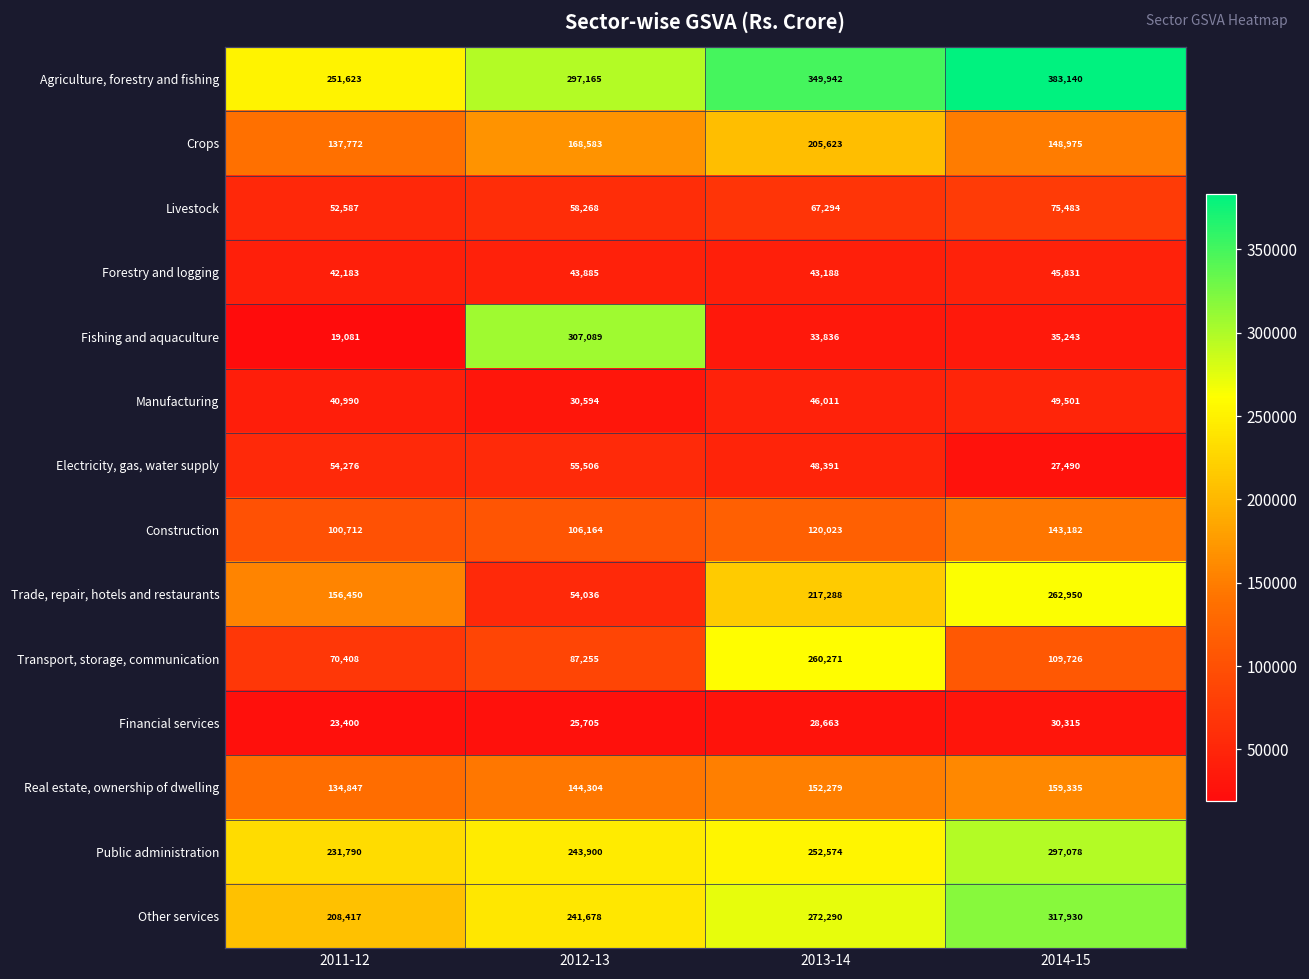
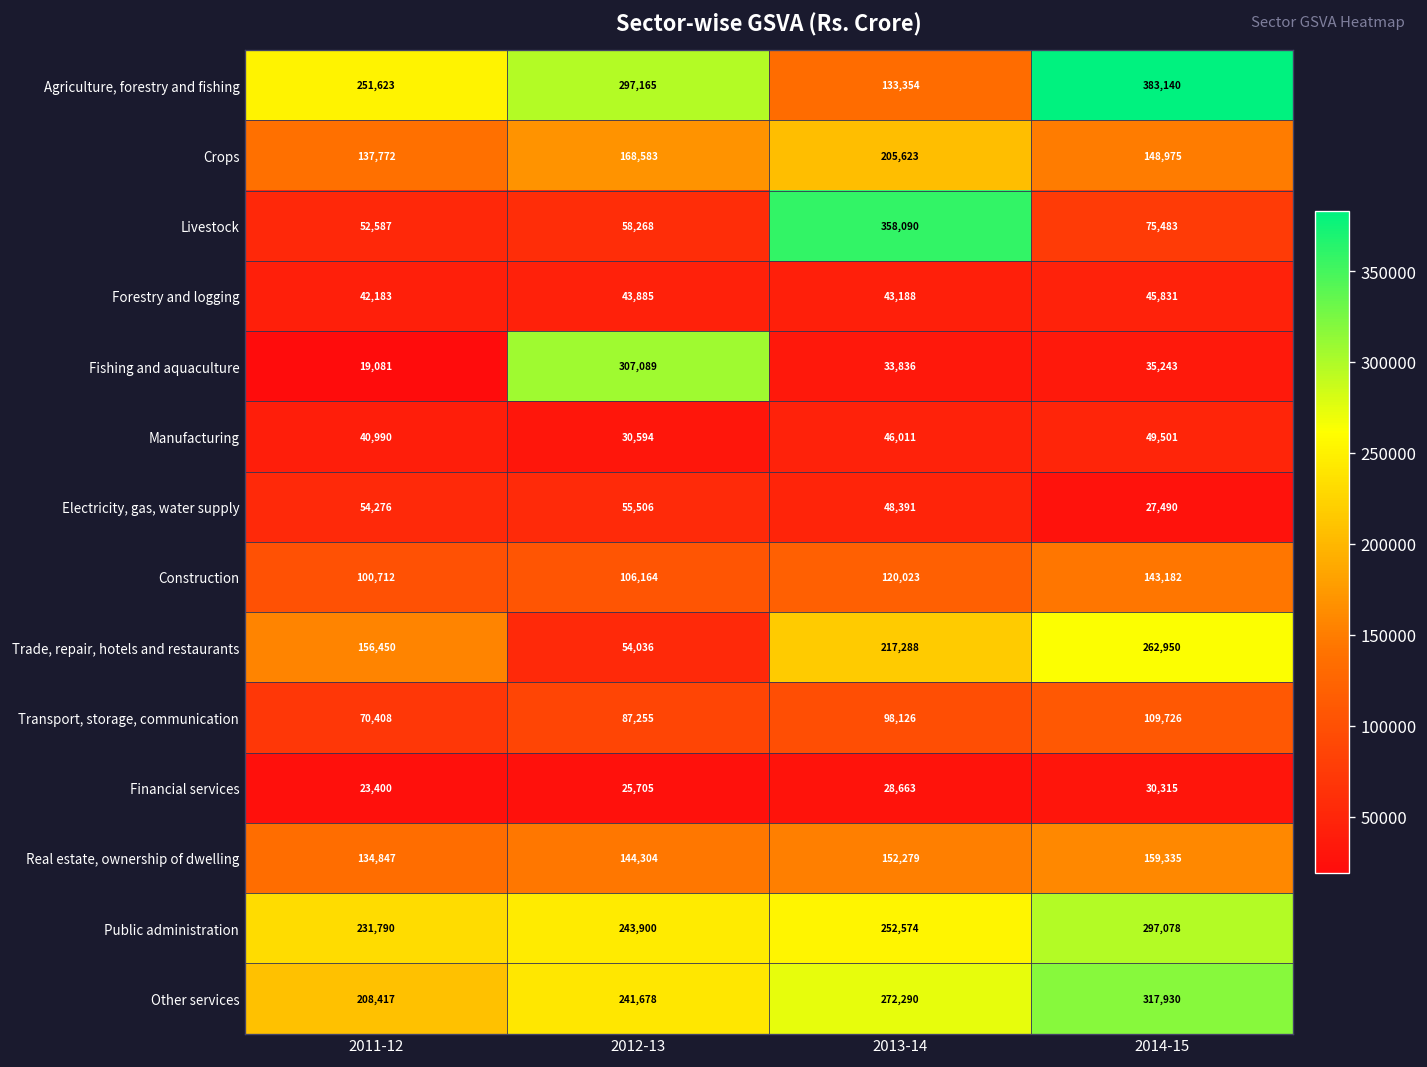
  {
    "Agriculture, forestry and fishing": {
      "2011-12": "251,623",
      "2012-13": "297,165",
-     "2013-14": "349,942",
+     "2013-14": "133,354",
      "2014-15": "383,140"
    },
    "Crops": {
      "2011-12": "137,772",
      "2012-13": "168,583",
      "2013-14": "205,623",
      "2014-15": "148,975"
    },
    "Livestock": {
      "2011-12": "52,587",
      "2012-13": "58,268",
-     "2013-14": "67,294",
+     "2013-14": "358,090",
      "2014-15": "75,483"
    },
    "Forestry and logging": {
      "2011-12": "42,183",
      "2012-13": "43,885",
      "2013-14": "43,188",
      "2014-15": "45,831"
    },
    "Fishing and aquaculture": {
      "2011-12": "19,081",
      "2012-13": "307,089",
      "2013-14": "33,836",
      "2014-15": "35,243"
    },
    "Manufacturing": {
      "2011-12": "40,990",
      "2012-13": "30,594",
      "2013-14": "46,011",
      "2014-15": "49,501"
    },
    "Electricity, gas, water supply": {
      "2011-12": "54,276",
      "2012-13": "55,506",
      "2013-14": "48,391",
      "2014-15": "27,490"
    },
    "Construction": {
      "2011-12": "100,712",
      "2012-13": "106,164",
      "2013-14": "120,023",
      "2014-15": "143,182"
    },
    "Trade, repair, hotels and restaurants": {
      "2011-12": "156,450",
      "2012-13": "54,036",
      "2013-14": "217,288",
      "2014-15": "262,950"
    },
    "Transport, storage, communication": {
      "2011-12": "70,408",
      "2012-13": "87,255",
-     "2013-14": "260,271",
+     "2013-14": "98,126",
      "2014-15": "109,726"
    },
    "Financial services": {
      "2011-12": "23,400",
      "2012-13": "25,705",
      "2013-14": "28,663",
      "2014-15": "30,315"
    },
    "Real estate, ownership of dwelling": {
      "2011-12": "134,847",
      "2012-13": "144,304",
      "2013-14": "152,279",
      "2014-15": "159,335"
    },
    "Public administration": {
      "2011-12": "231,790",
      "2012-13": "243,900",
      "2013-14": "252,574",
      "2014-15": "297,078"
    },
    "Other services": {
      "2011-12": "208,417",
      "2012-13": "241,678",
      "2013-14": "272,290",
      "2014-15": "317,930"
    }
  }
